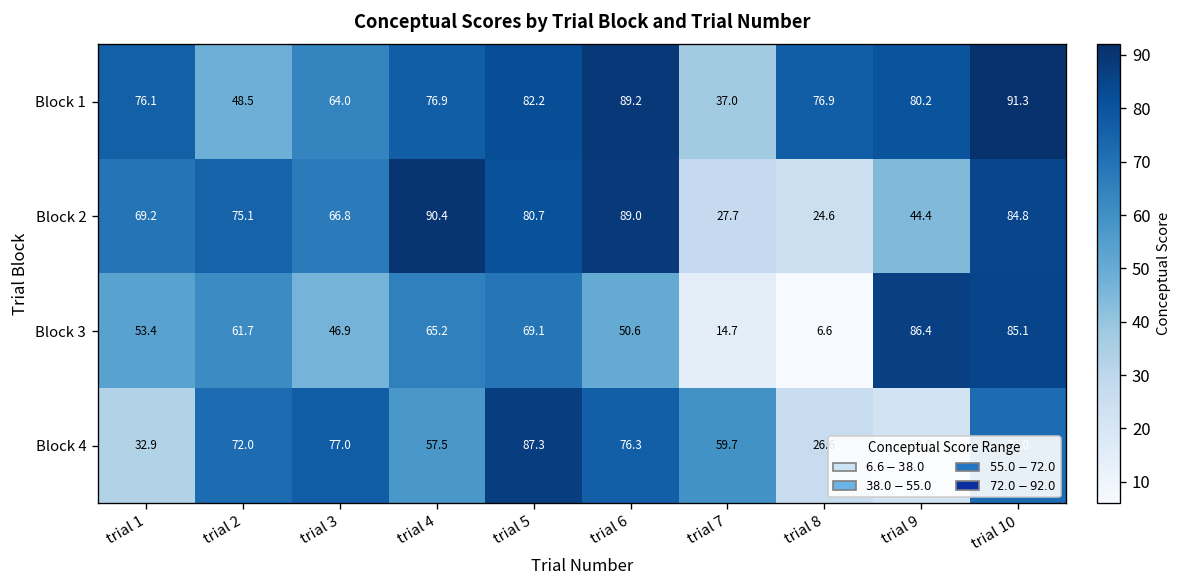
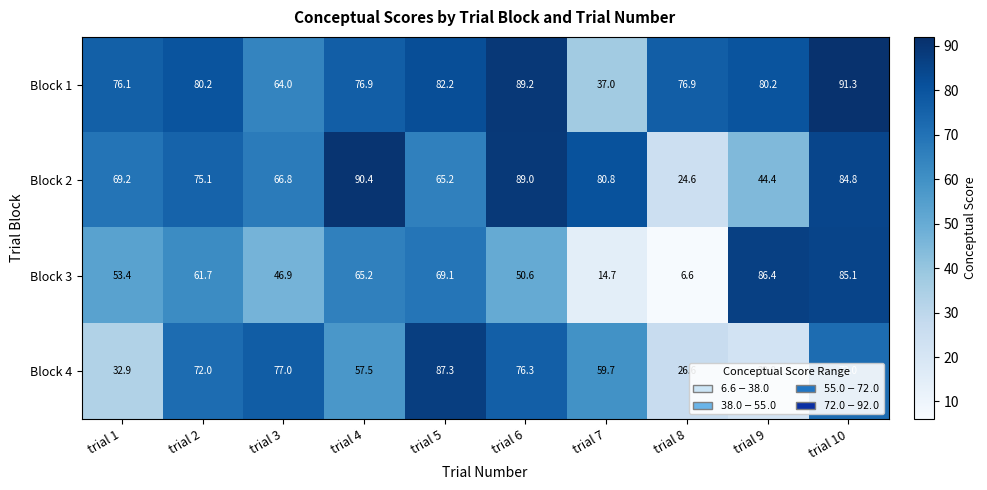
  {
    "Block 1": {
      "trial 1": 76.1,
-     "trial 2": 48.5,
+     "trial 2": 80.2,
      "trial 3": 64.0,
      "trial 4": 76.9,
      "trial 5": 82.2,
      "trial 6": 89.2,
      "trial 7": 37.0,
      "trial 8": 76.9,
      "trial 9": 80.2,
      "trial 10": 91.3
    },
    "Block 2": {
      "trial 1": 69.2,
      "trial 2": 75.1,
      "trial 3": 66.8,
      "trial 4": 90.4,
-     "trial 5": 80.7,
+     "trial 5": 65.2,
      "trial 6": 89.0,
-     "trial 7": 27.7,
+     "trial 7": 80.8,
      "trial 8": 24.6,
      "trial 9": 44.4,
      "trial 10": 84.8
    },
    "Block 3": {
      "trial 1": 53.4,
      "trial 2": 61.7,
      "trial 3": 46.9,
      "trial 4": 65.2,
      "trial 5": 69.1,
      "trial 6": 50.6,
      "trial 7": 14.7,
      "trial 8": 6.6,
      "trial 9": 86.4,
      "trial 10": 85.1
    },
    "Block 4": {
      "trial 1": 32.9,
      "trial 2": 72.0,
      "trial 3": 77.0,
      "trial 4": 57.5,
      "trial 5": 87.3,
      "trial 6": 76.3,
      "trial 7": 59.7
    }
  }
